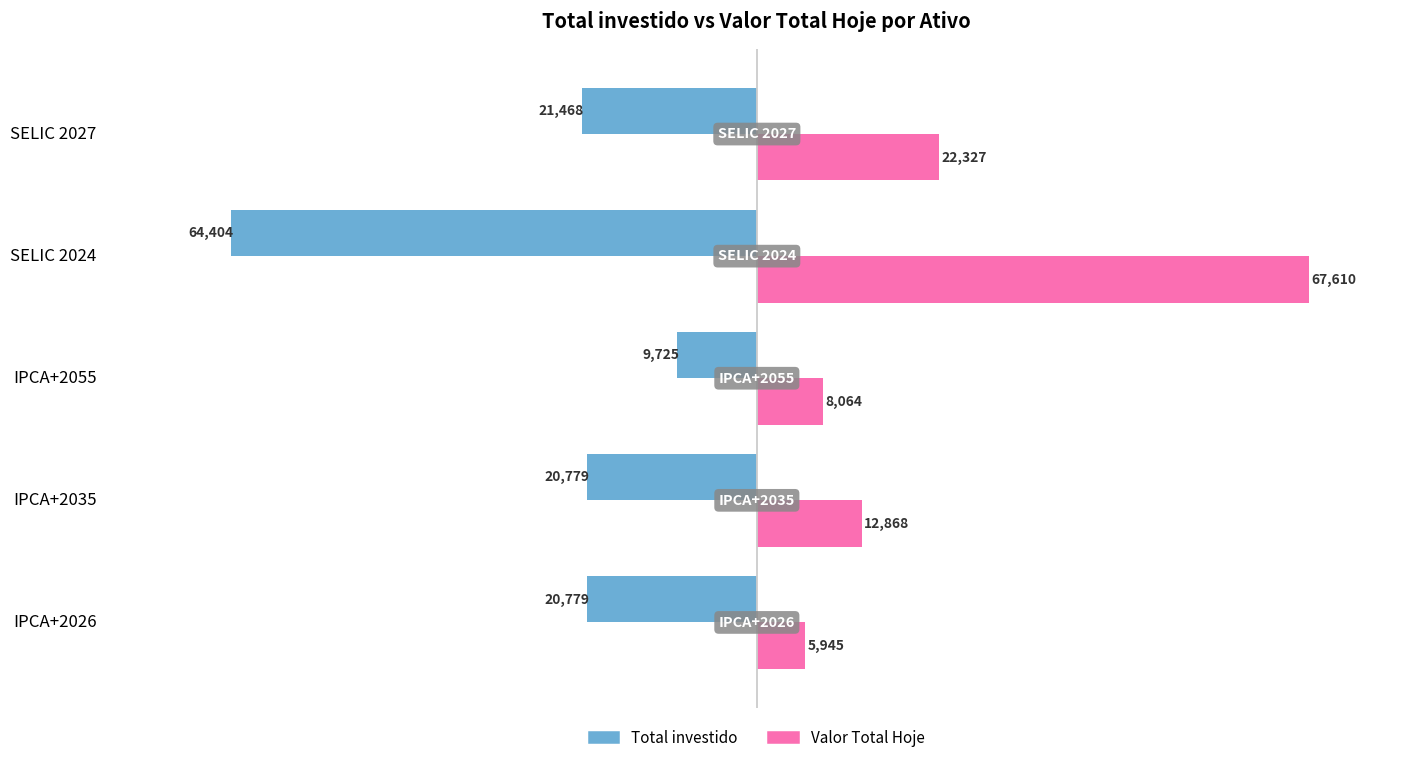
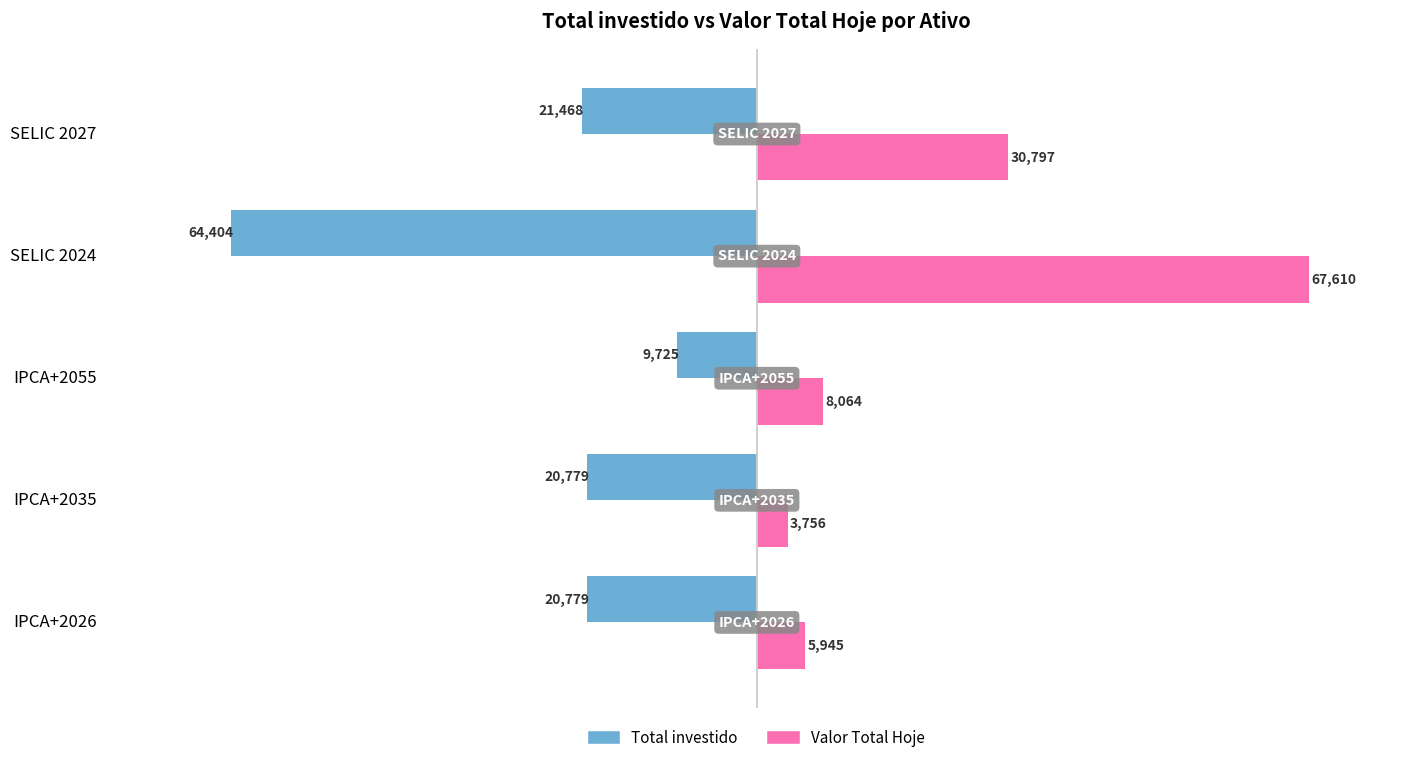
  {
    "Valor Total Hoje": {
-     "SELIC 2027": "22,327",
+     "SELIC 2027": "30,797",
      "SELIC 2024": "67,610",
      "IPCA+2055": "8,064",
-     "IPCA+2035": "12,868",
+     "IPCA+2035": "3,756",
      "IPCA+2026": "5,945"
    }
  }
